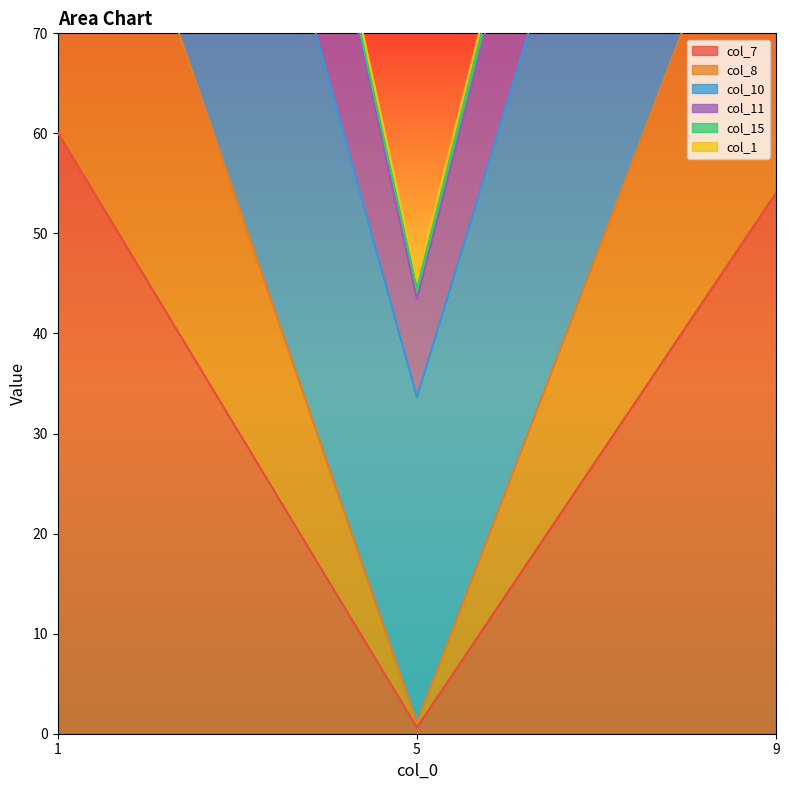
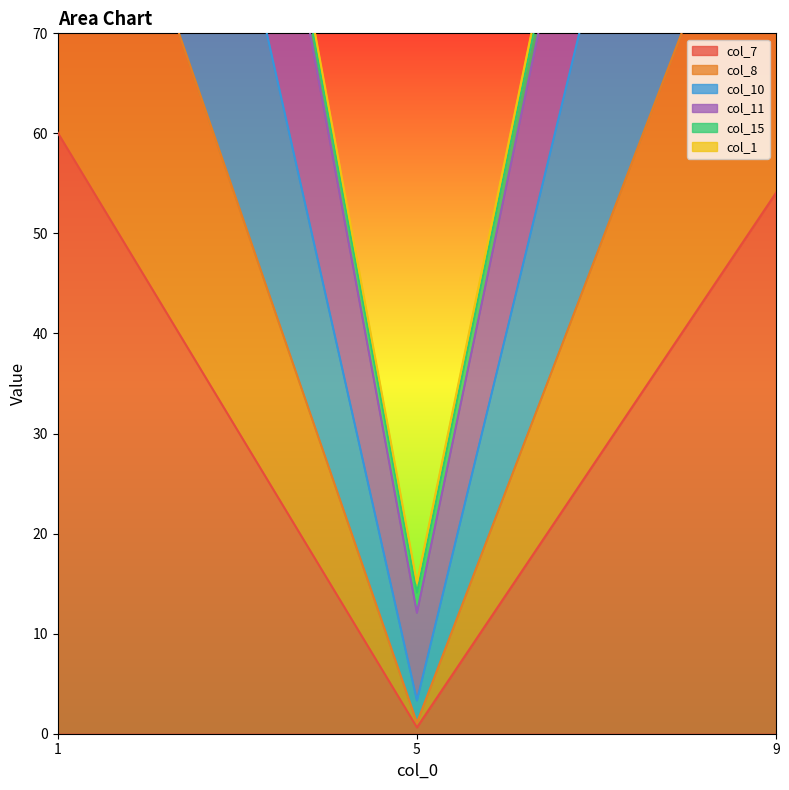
  {
    "col_10": {
-     "5": 32.5
+     "5": 2.2
    },
    "col_11": {
-     "5": 9.8
+     "5": 8.8
    },
    "col_15": {
-     "5": 1
+     "5": 2
    },
    "col_1": {
      "5": 1.0
    }
  }
